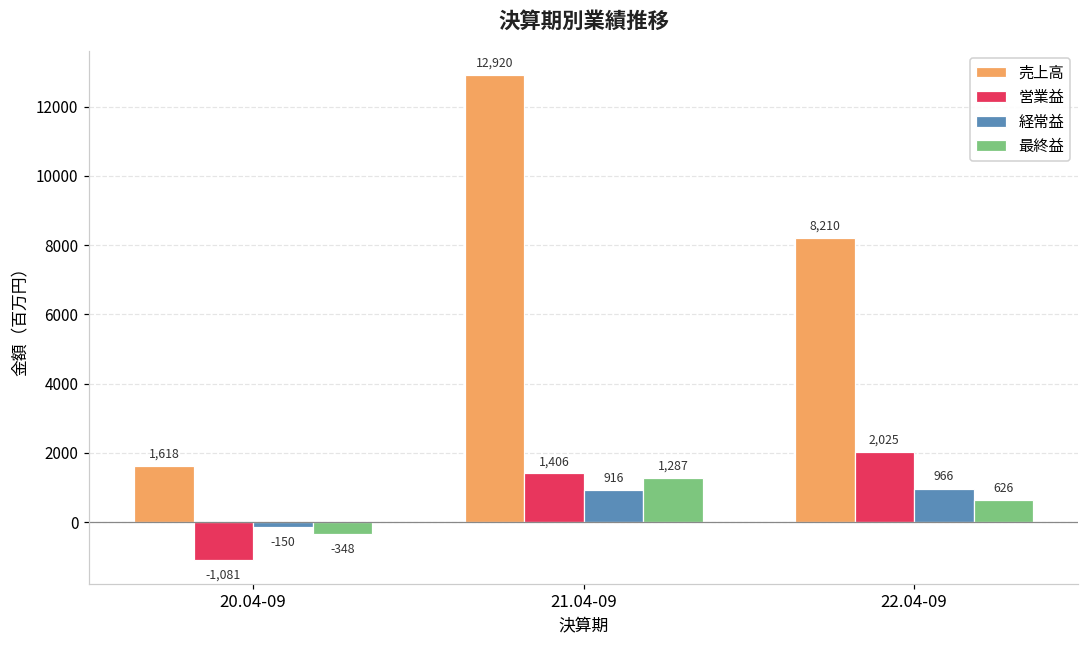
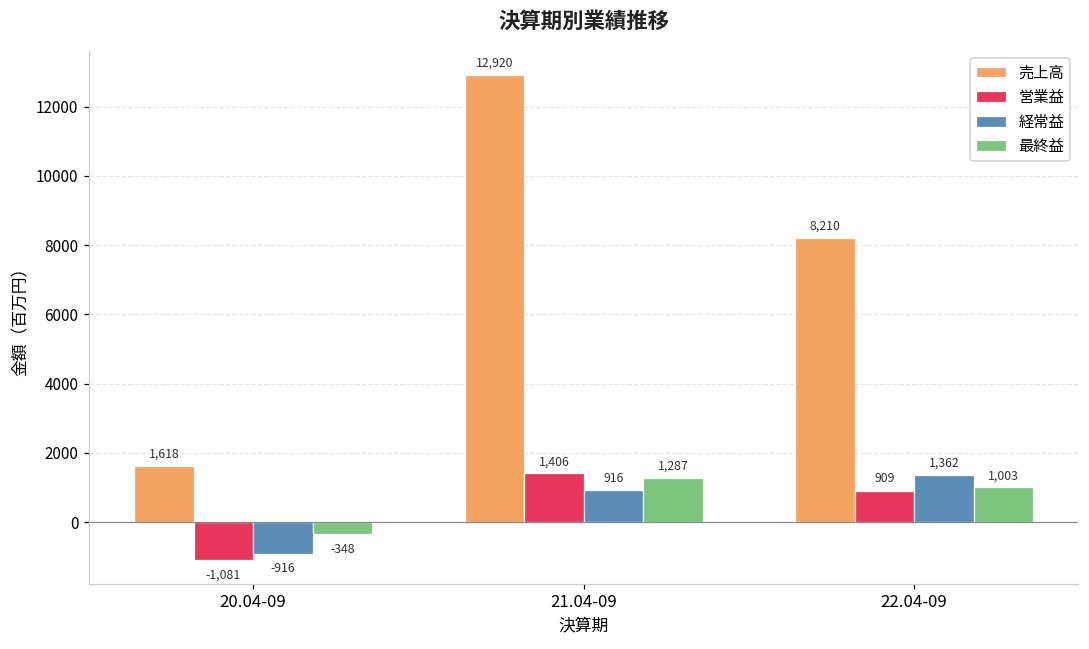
  {
    "売上高": {
      "20.04-09": "1,618",
      "21.04-09": "12,920",
      "22.04-09": "8,210"
    },
    "営業益": {
      "20.04-09": "-1,081",
      "21.04-09": "1,406",
-     "22.04-09": "2,025"
+     "22.04-09": "909"
    },
    "経常益": {
-     "20.04-09": "-150",
+     "20.04-09": "-916",
      "21.04-09": "916",
-     "22.04-09": "966"
+     "22.04-09": "1,362"
    },
    "最終益": {
      "20.04-09": "-348",
      "21.04-09": "1,287",
-     "22.04-09": "626"
+     "22.04-09": "1,003"
    }
  }
